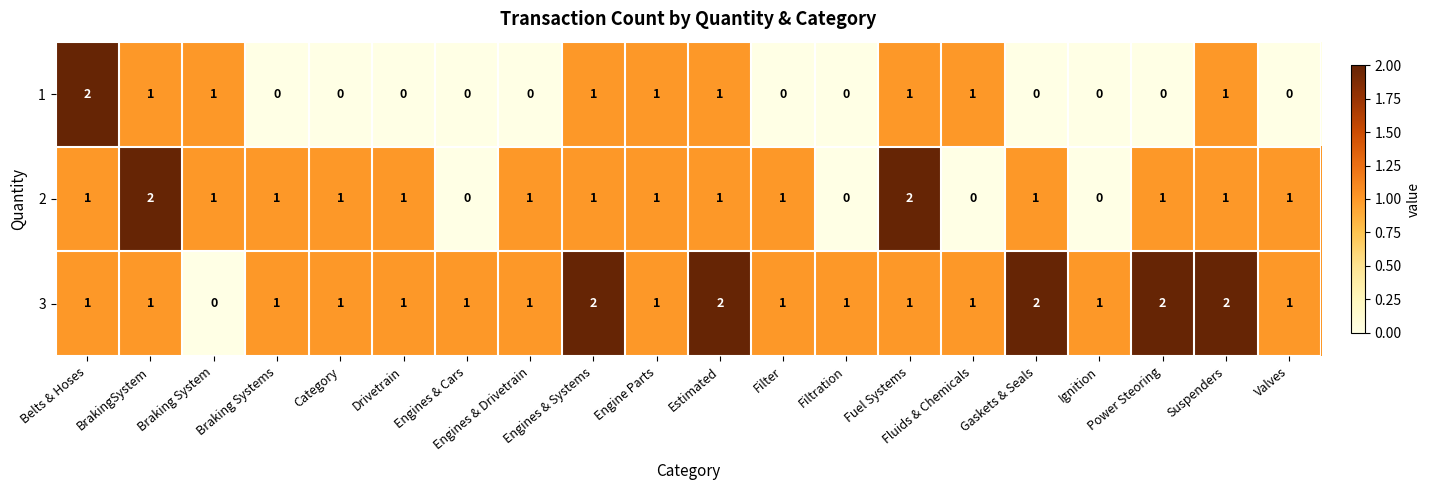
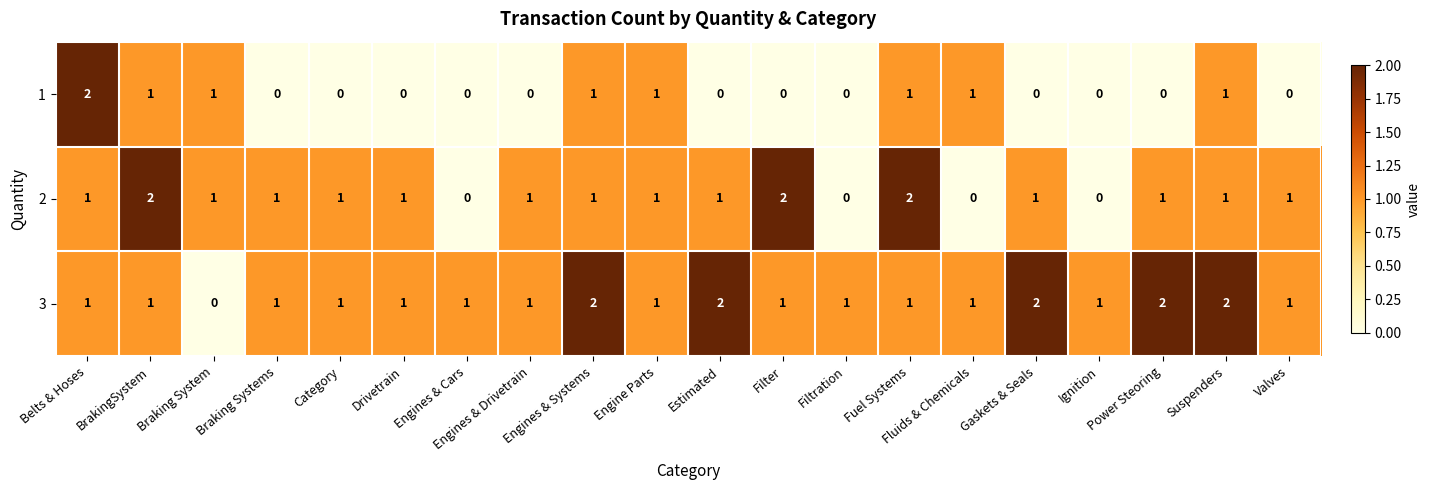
  {
    "1": {
      "Belts & Hoses": 2,
      "BrakingSystem": 1,
      "Braking System": 1,
      "Braking Systems": 0,
      "Category": 0,
      "Drivetrain": 0,
      "Engines & Cars": 0,
      "Engines & Drivetrain": 0,
      "Engines & Systems": 1,
      "Engine Parts": 1,
-     "Estimated": 1,
+     "Estimated": 0,
      "Filter": 0,
      "Filtration": 0,
      "Fuel Systems": 1,
      "Fluids & Chemicals": 1,
      "Gaskets & Seals": 0,
      "Ignition": 0,
      "Power Steoring": 0,
      "Suspenders": 1,
      "Valves": 0
    },
    "2": {
      "Belts & Hoses": 1,
      "BrakingSystem": 2,
      "Braking System": 1,
      "Braking Systems": 1,
      "Category": 1,
      "Drivetrain": 1,
      "Engines & Cars": 0,
      "Engines & Drivetrain": 1,
      "Engines & Systems": 1,
      "Engine Parts": 1,
      "Estimated": 1,
-     "Filter": 1,
+     "Filter": 2,
      "Filtration": 0,
      "Fuel Systems": 2,
      "Fluids & Chemicals": 0,
      "Gaskets & Seals": 1,
      "Ignition": 0,
      "Power Steoring": 1,
      "Suspenders": 1,
      "Valves": 1
    },
    "3": {
      "Belts & Hoses": 1,
      "BrakingSystem": 1,
      "Braking System": 0,
      "Braking Systems": 1,
      "Category": 1,
      "Drivetrain": 1,
      "Engines & Cars": 1,
      "Engines & Drivetrain": 1,
      "Engines & Systems": 2,
      "Engine Parts": 1,
      "Estimated": 2,
      "Filter": 1,
      "Filtration": 1,
      "Fuel Systems": 1,
      "Fluids & Chemicals": 1,
      "Gaskets & Seals": 2,
      "Ignition": 1,
      "Power Steoring": 2,
      "Suspenders": 2,
      "Valves": 1
    }
  }
